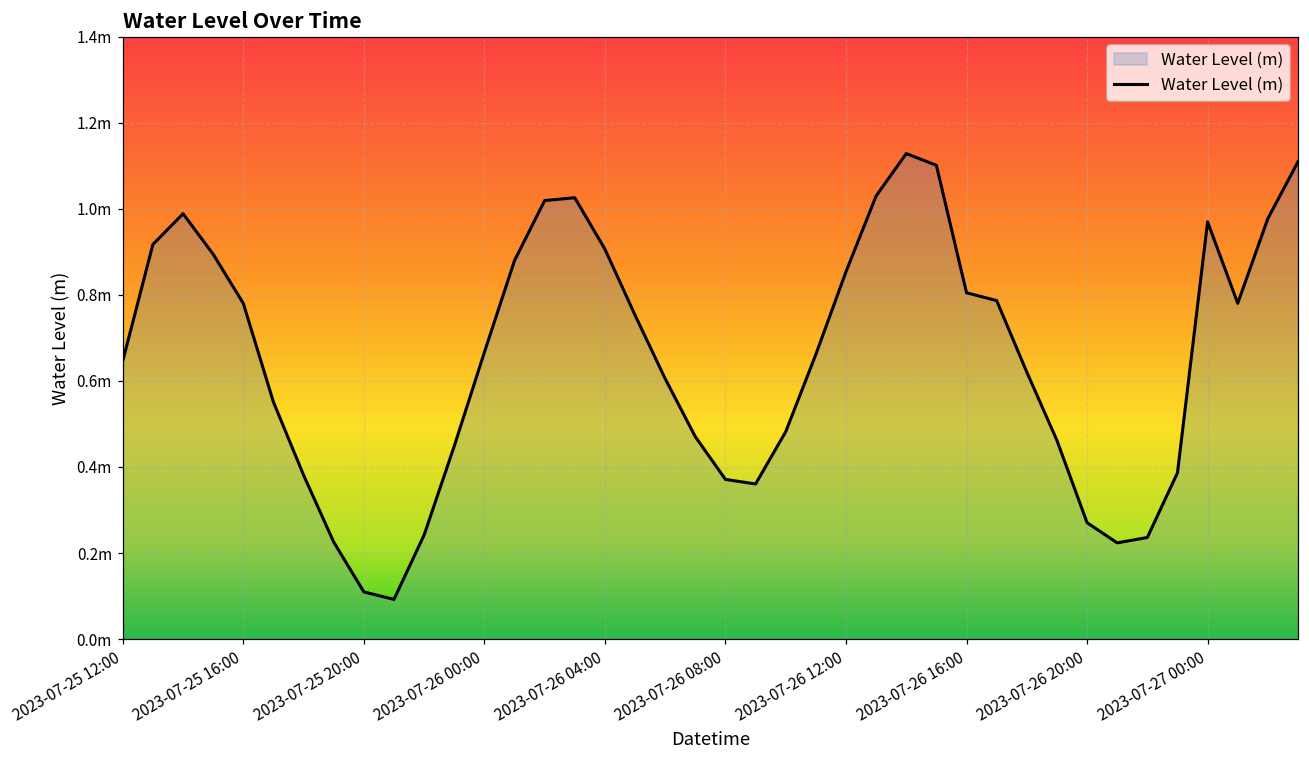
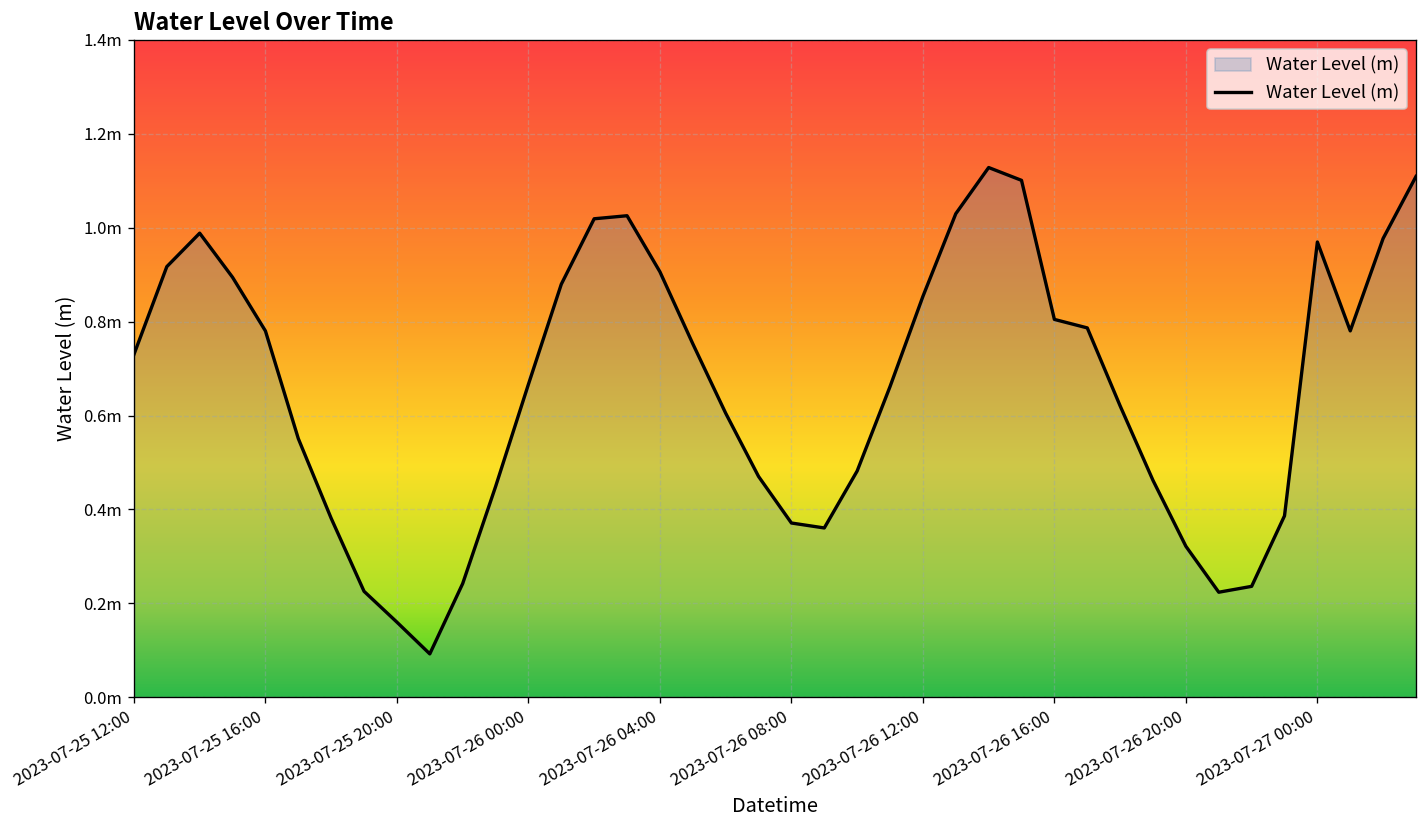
  {
-   "2023-07-25 12:00": "0.65m",
+   "2023-07-25 12:00": "0.73m",
    "2023-07-25 16:00": "0.78m",
-   "2023-07-25 20:00": "0.11m",
+   "2023-07-25 20:00": "0.16m",
    "2023-07-26 00:00": "0.67m",
    "2023-07-26 04:00": "0.91m",
    "2023-07-26 08:00": "0.37m",
    "2023-07-26 12:00": "0.85m",
    "2023-07-26 16:00": "0.80m",
-   "2023-07-26 20:00": "0.27m",
+   "2023-07-26 20:00": "0.32m",
    "2023-07-27 00:00": "0.97m"
  }
